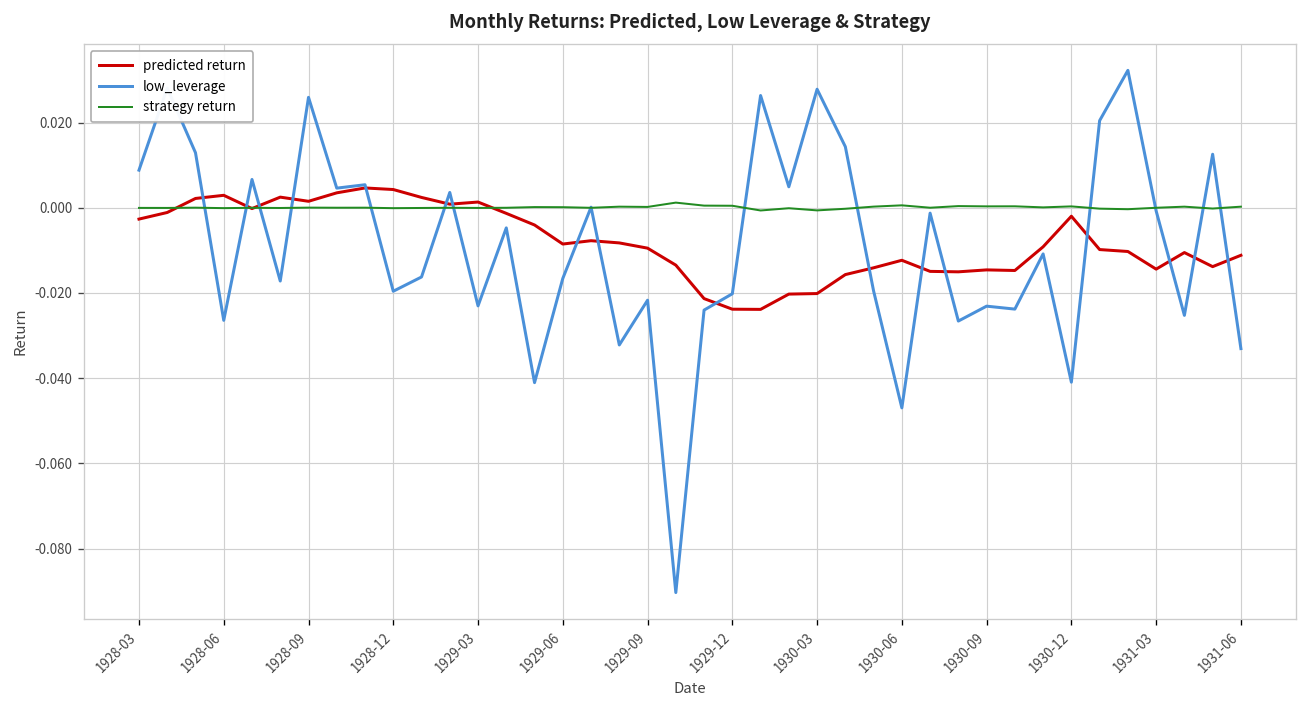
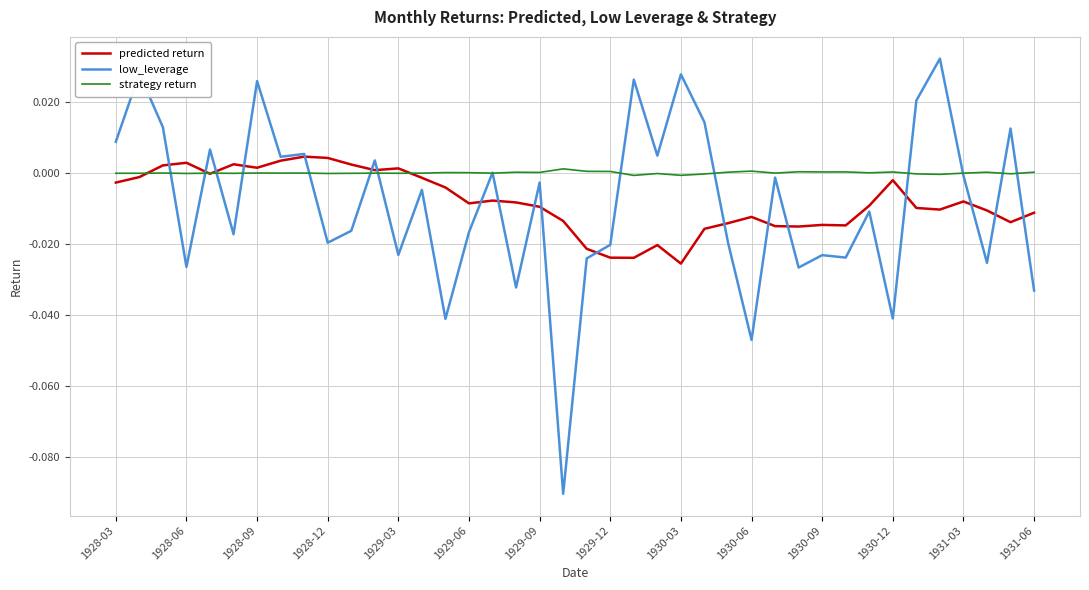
  {
    "predicted return": {
      "1928-03": -0.003,
      "1928-06": 0.003,
      "1928-09": 0.002,
      "1928-12": 0.004,
      "1929-03": 0.001,
      "1929-06": -0.009,
      "1929-09": -0.009,
      "1929-12": -0.024,
-     "1930-03": -0.020,
+     "1930-03": -0.025,
      "1930-06": -0.012,
      "1930-09": -0.015,
      "1930-12": -0.002,
-     "1931-03": -0.014,
+     "1931-03": -0.008,
      "1931-06": -0.011
    },
    "low_leverage": {
      "1928-03": 0.009,
      "1928-06": -0.026,
      "1928-09": 0.026,
      "1928-12": -0.020,
      "1929-03": -0.023,
      "1929-06": -0.017,
-     "1929-09": -0.022,
+     "1929-09": -0.003,
      "1929-12": -0.020,
      "1930-03": 0.028,
      "1930-06": -0.047,
      "1930-09": -0.023,
      "1930-12": -0.041,
      "1931-03": -0.001,
      "1931-06": -0.033
    },
    "strategy return": {
      "1928-03": 0.000,
      "1928-06": 0.000,
      "1928-09": 0.000,
      "1928-12": 0.000,
      "1929-03": 0.000,
      "1929-06": 0.000,
      "1929-09": 0.000,
      "1929-12": 0.000,
      "1930-03": -0.001,
      "1930-06": 0.001,
      "1930-09": 0.000,
      "1930-12": 0.000,
      "1931-03": 0.000,
      "1931-06": 0.000
    }
  }
